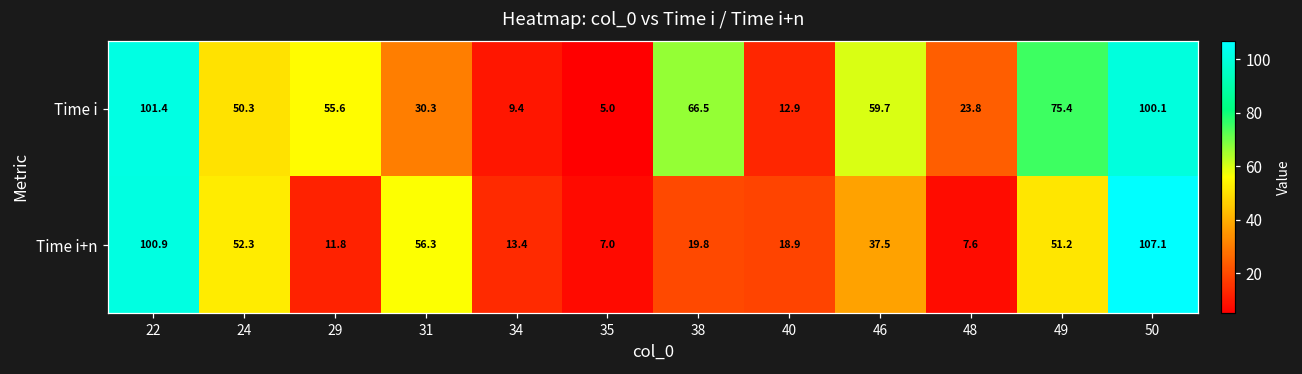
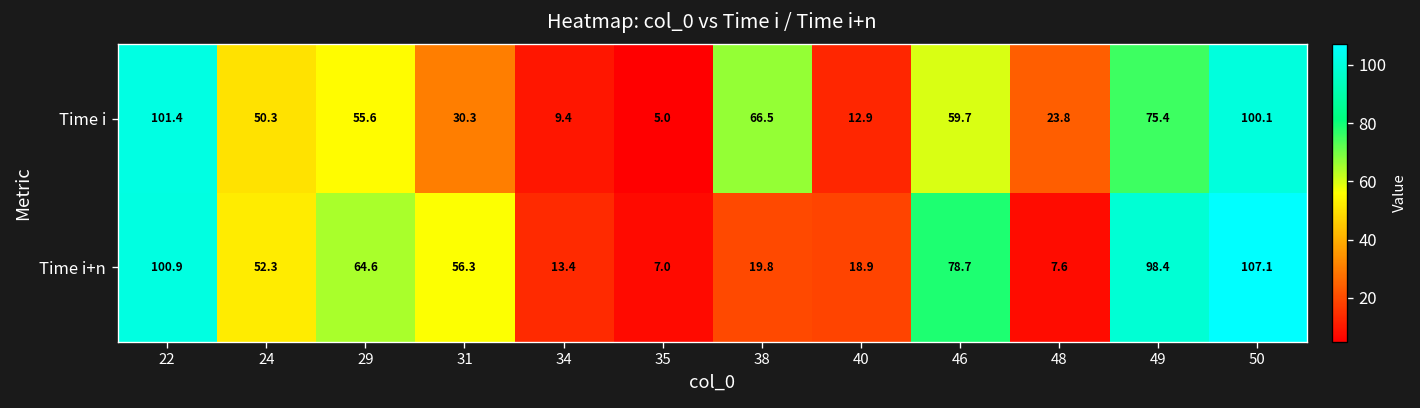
  {
    "Time i": {
      "22": 101.4,
      "24": 50.3,
      "29": 55.6,
      "31": 30.3,
      "34": 9.4,
      "35": 5.0,
      "38": 66.5,
      "40": 12.9,
      "46": 59.7,
      "48": 23.8,
      "49": 75.4,
      "50": 100.1
    },
    "Time i+n": {
      "22": 100.9,
      "24": 52.3,
-     "29": 11.8,
+     "29": 64.6,
      "31": 56.3,
      "34": 13.4,
      "35": 7.0,
      "38": 19.8,
      "40": 18.9,
-     "46": 37.5,
+     "46": 78.7,
      "48": 7.6,
-     "49": 51.2,
+     "49": 98.4,
      "50": 107.1
    }
  }
